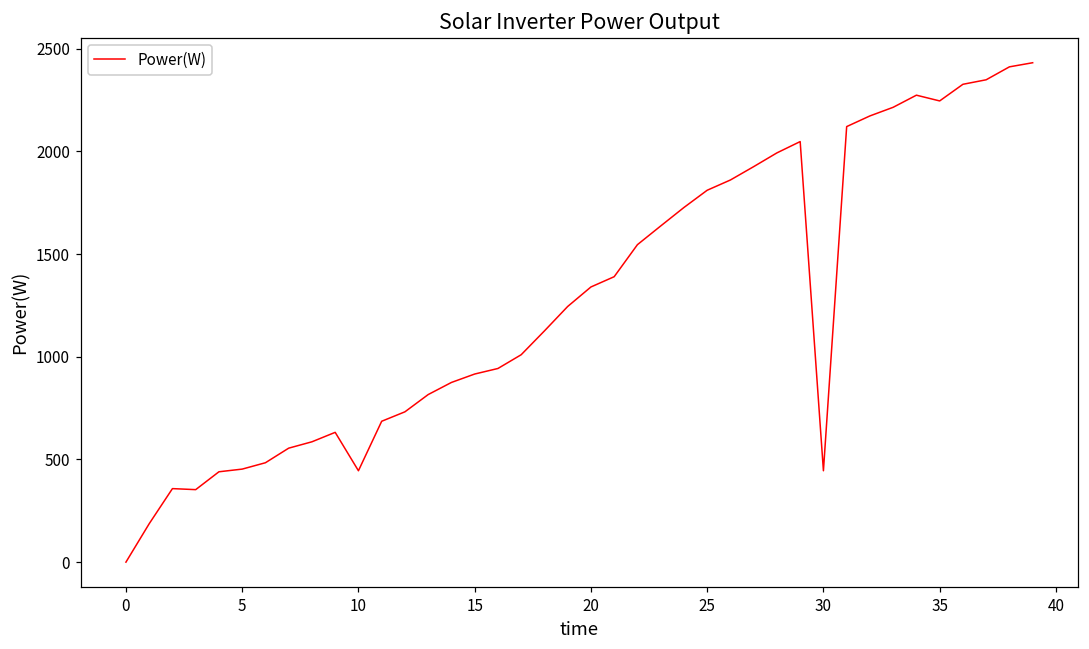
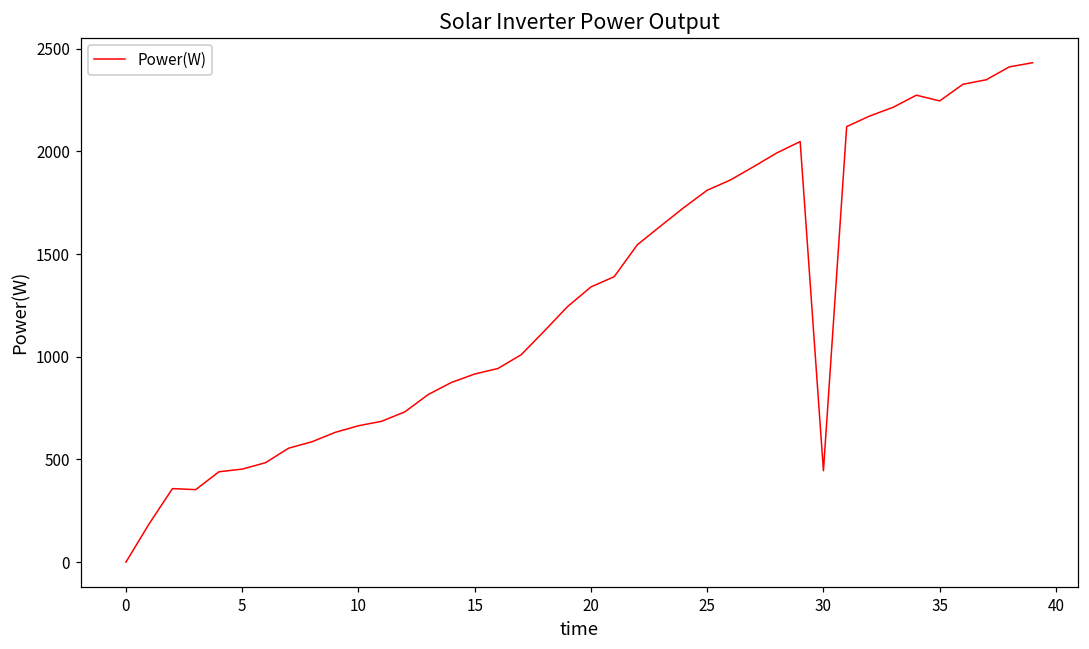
  {
    "0": 0,
    "5": 450,
-   "10": 450,
+   "10": 660,
    "15": 920,
    "20": 1340,
    "25": 1810,
    "30": 450,
    "35": 2250
  }
